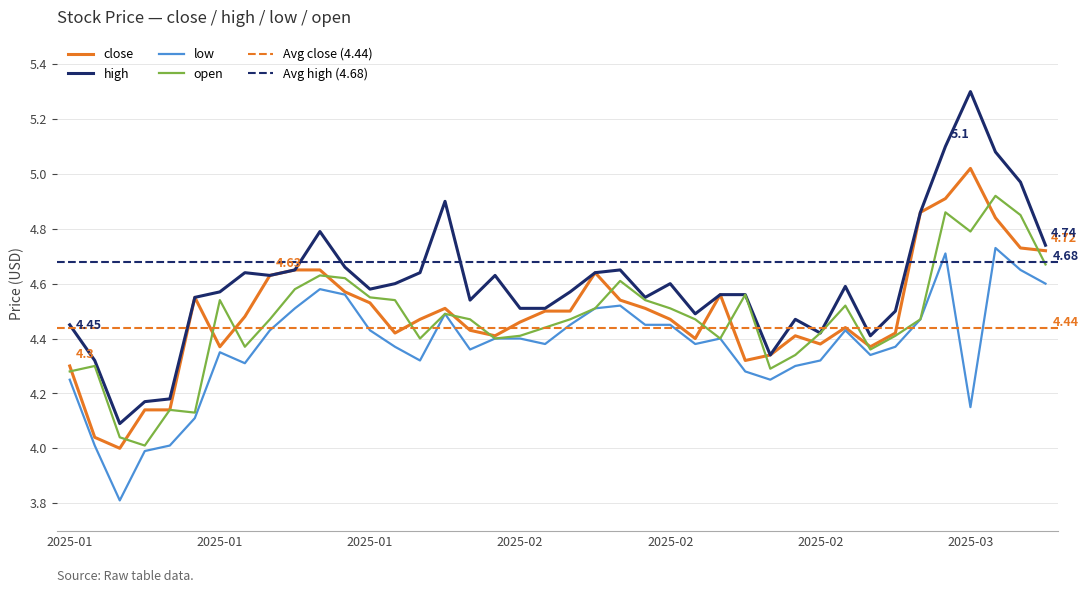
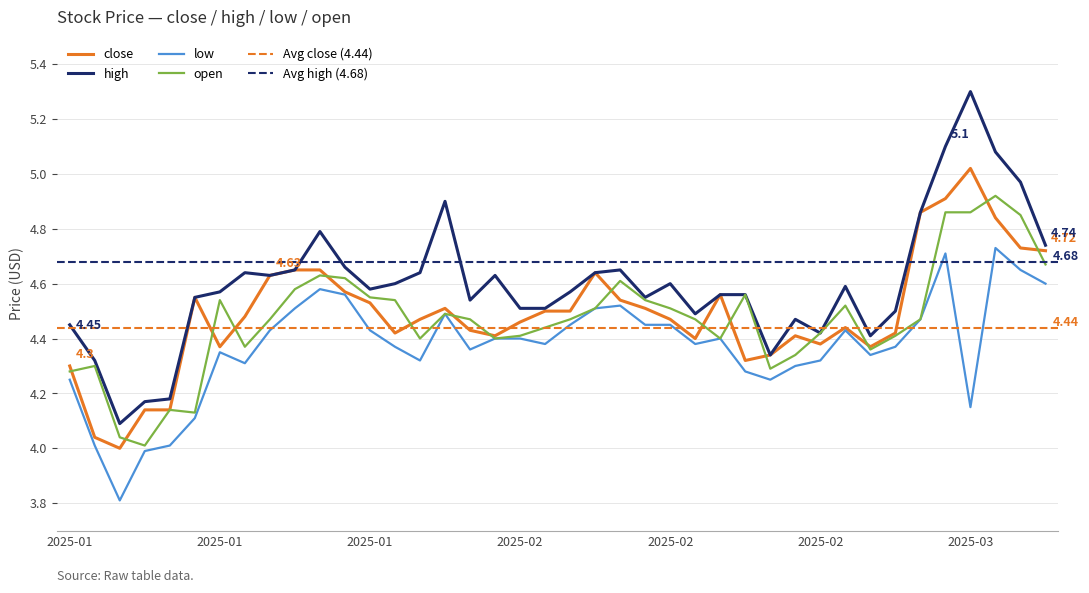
  {
    "close": {
      "2025-03": 5.02
    },
    "high": {
      "2025-03": 5.30
    },
    "low": {
      "2025-03": 4.15
    },
    "open": {
-     "2025-03": 4.79
+     "2025-03": 4.86
    }
  }
